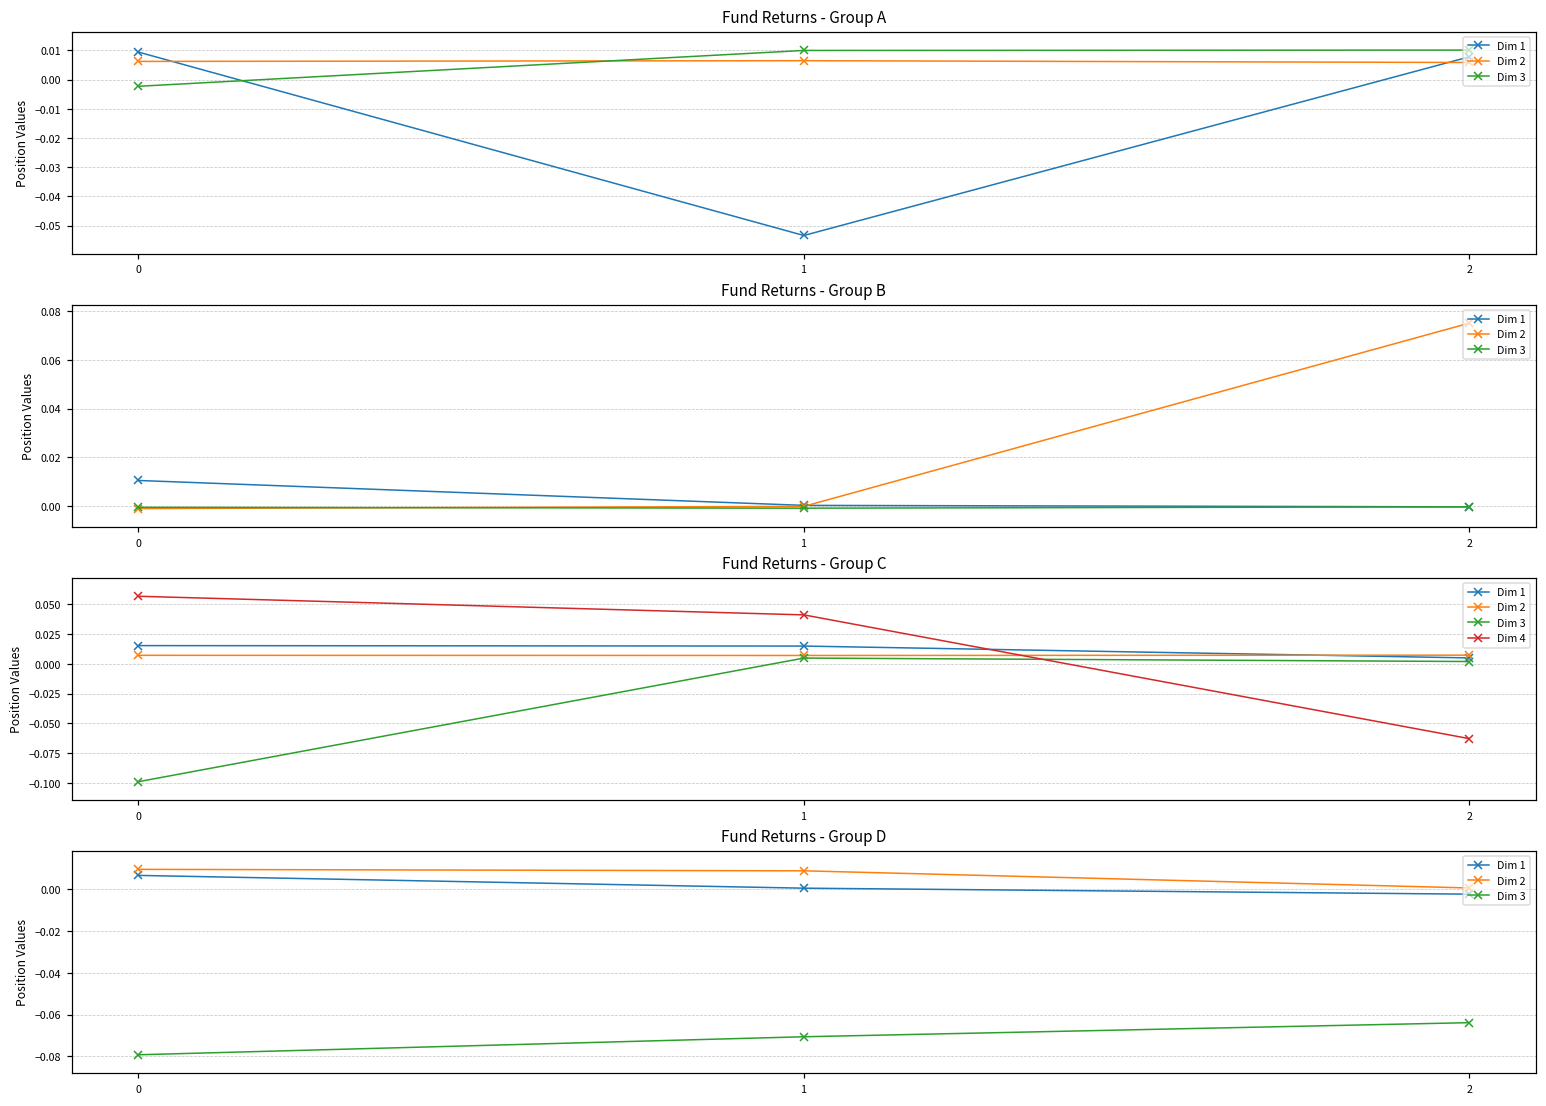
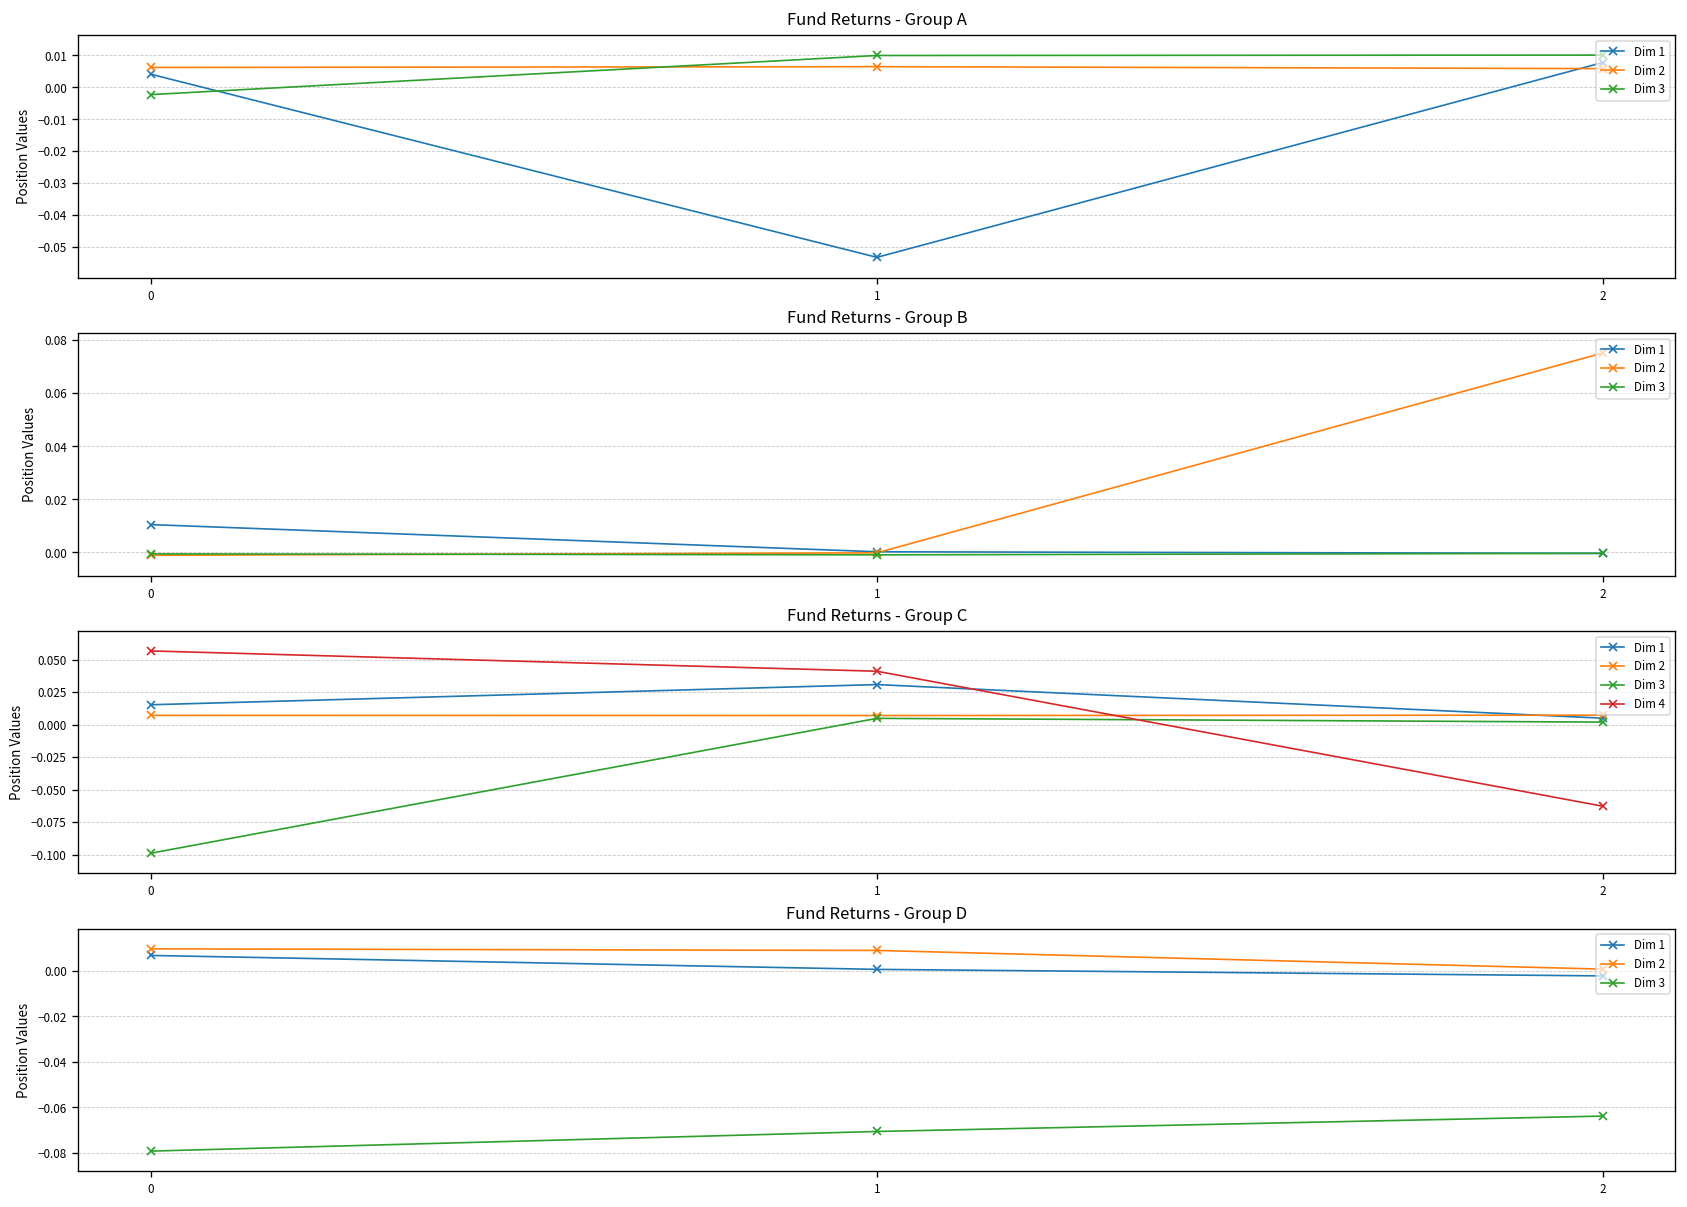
  {
    "Fund Returns - Group A": {
      "Dim 1": {
-       "0": 0.009,
+       "0": 0.004,
        "1": -0.053
      },
      "Dim 2": {
        "0": 0.006,
        "1": 0.006
      },
      "Dim 3": {
        "0": -0.002,
        "1": 0.010
      }
    },
    "Fund Returns - Group B": {
      "Dim 1": {
        "0": 0.010
      }
    },
    "Fund Returns - Group C": {
      "Dim 1": {
        "0": 0.015,
-       "1": 0.015
+       "1": 0.031
      },
      "Dim 2": {
        "0": 0.007
      },
      "Dim 3": {
        "0": -0.099,
        "2": 0.002
      },
      "Dim 4": {
        "0": 0.057,
        "1": 0.041,
        "2": -0.063
      }
    },
    "Fund Returns - Group D": {
      "Dim 1": {
        "0": 0.007,
        "1": 0.001
      },
      "Dim 2": {
        "0": 0.010,
        "1": 0.009
      },
      "Dim 3": {
        "0": -0.079,
        "1": -0.071,
        "2": -0.064
      }
    }
  }
